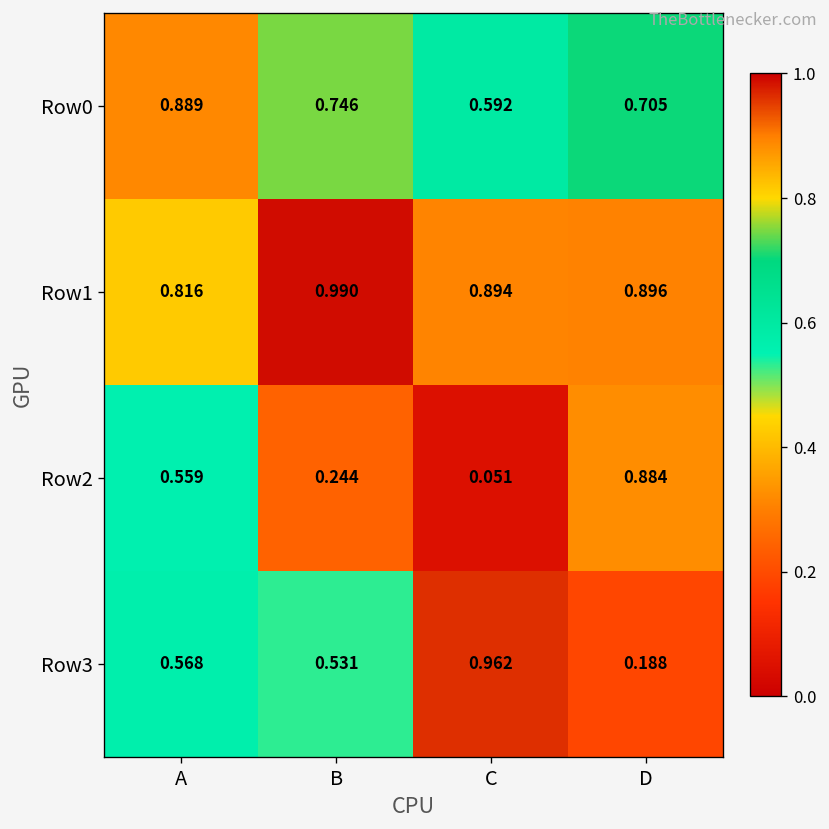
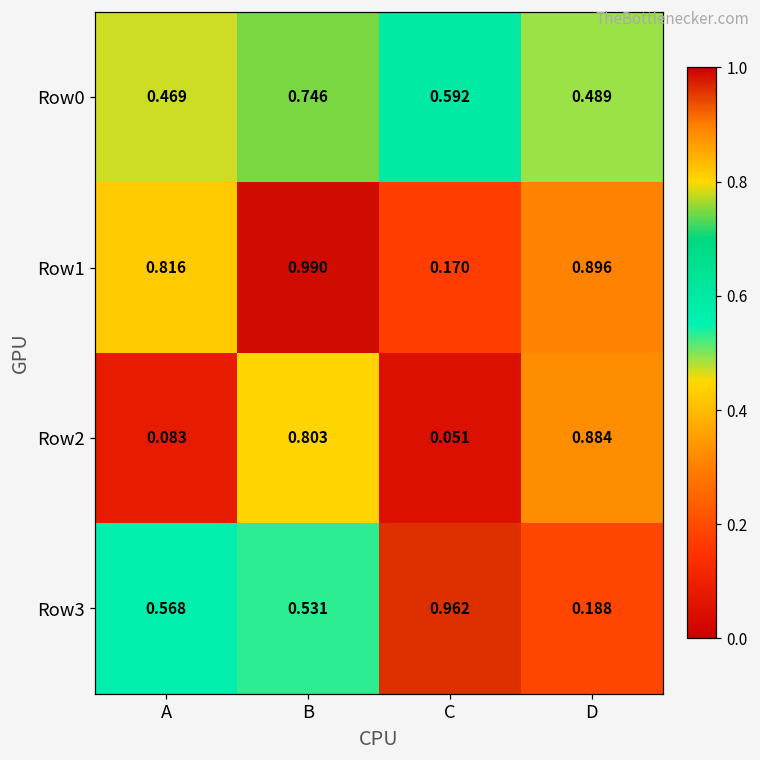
  {
    "Row0": {
-     "A": 0.889,
+     "A": 0.469,
      "B": 0.746,
      "C": 0.592,
-     "D": 0.705
+     "D": 0.489
    },
    "Row1": {
      "A": 0.816,
      "B": 0.990,
-     "C": 0.894,
+     "C": 0.170,
      "D": 0.896
    },
    "Row2": {
-     "A": 0.559,
-     "B": 0.244,
+     "A": 0.083,
+     "B": 0.803,
      "C": 0.051,
      "D": 0.884
    },
    "Row3": {
      "A": 0.568,
      "B": 0.531,
      "C": 0.962,
      "D": 0.188
    }
  }
